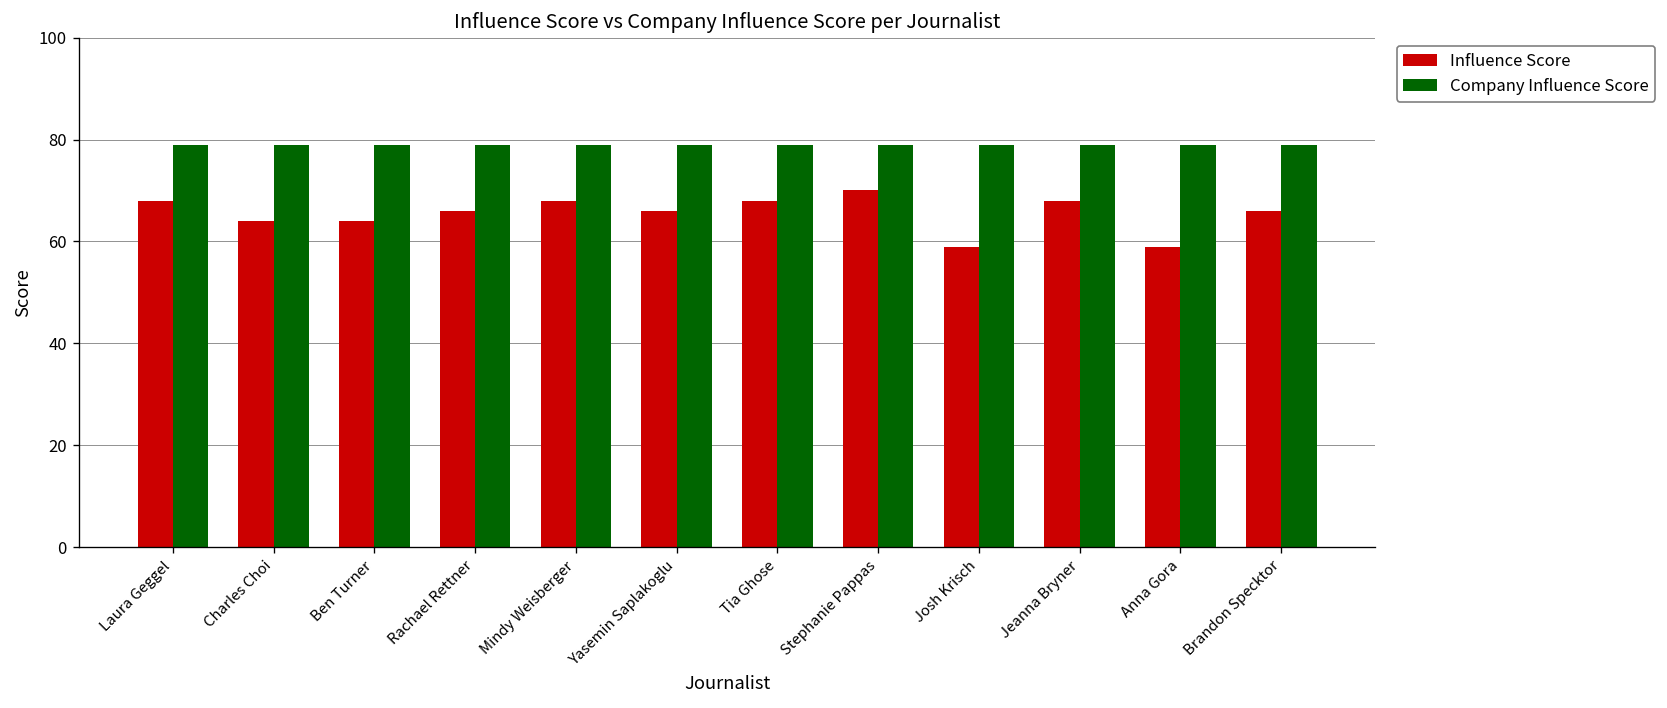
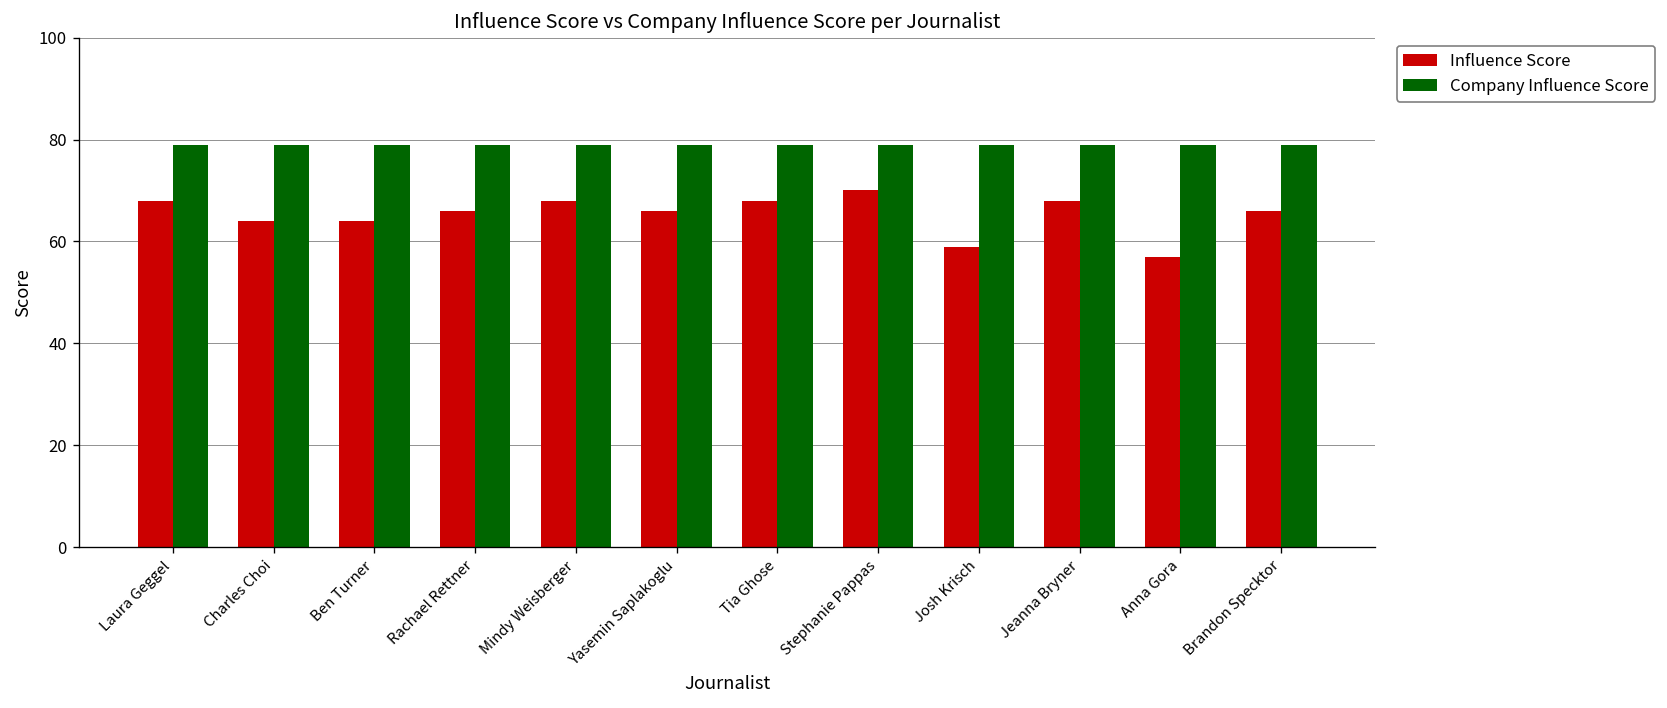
  {
    "Influence Score": {
      "Laura Geggel": 68,
      "Charles Choi": 64,
      "Ben Turner": 64,
      "Rachael Rettner": 66,
      "Mindy Weisberger": 68,
      "Yasemin Saplakoglu": 66,
      "Tia Ghose": 68,
      "Stephanie Pappas": 70,
      "Josh Krisch": 59,
      "Jeanna Bryner": 68,
-     "Anna Gora": 59,
+     "Anna Gora": 57,
      "Brandon Specktor": 66
    },
    "Company Influence Score": {
      "Laura Geggel": 79,
      "Charles Choi": 79,
      "Ben Turner": 79,
      "Rachael Rettner": 79,
      "Mindy Weisberger": 79,
      "Yasemin Saplakoglu": 79,
      "Tia Ghose": 79,
      "Stephanie Pappas": 79,
      "Josh Krisch": 79,
      "Jeanna Bryner": 79,
      "Anna Gora": 79,
      "Brandon Specktor": 79
    }
  }
